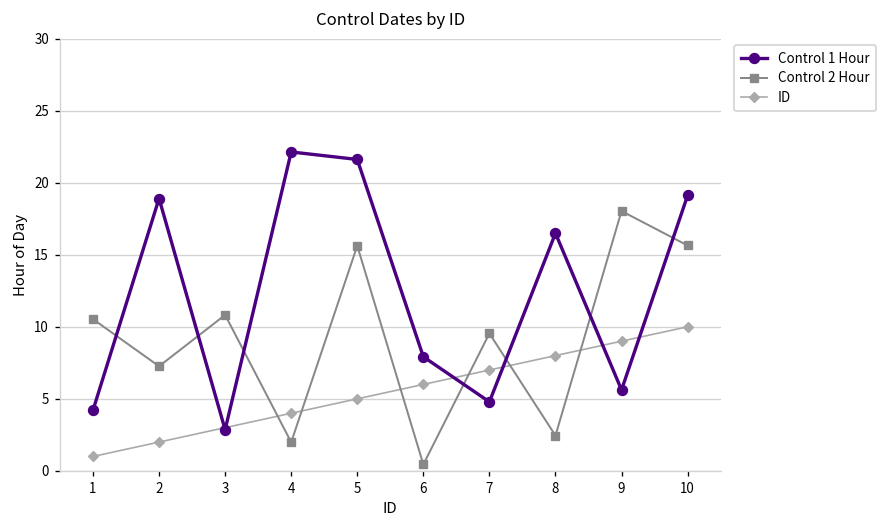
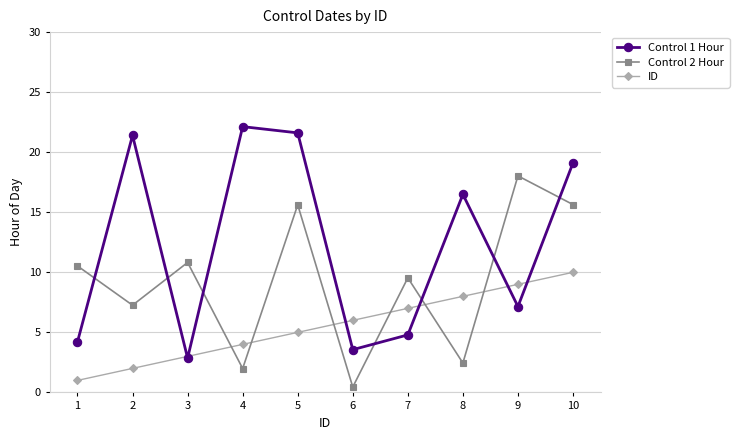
  {
    "Control 1 Hour": {
      "1": 4.2,
-     "2": 18.9,
+     "2": 21.4,
      "4": 22.1,
      "5": 21.6,
-     "6": 7.9,
+     "6": 3.6,
      "7": 4.8,
      "8": 16.5,
-     "9": 5.6,
+     "9": 7.2,
      "10": 19.1
    }
  }
